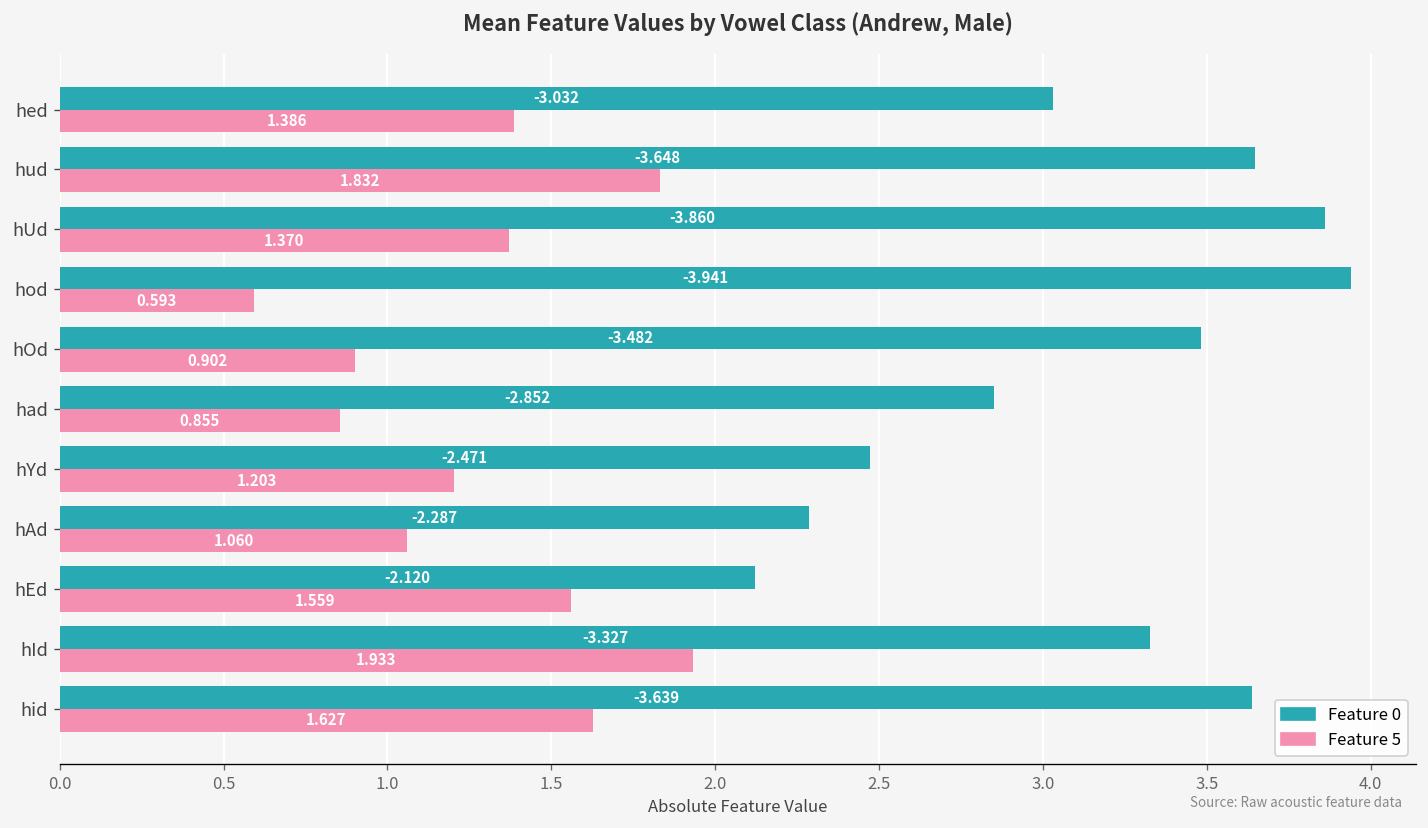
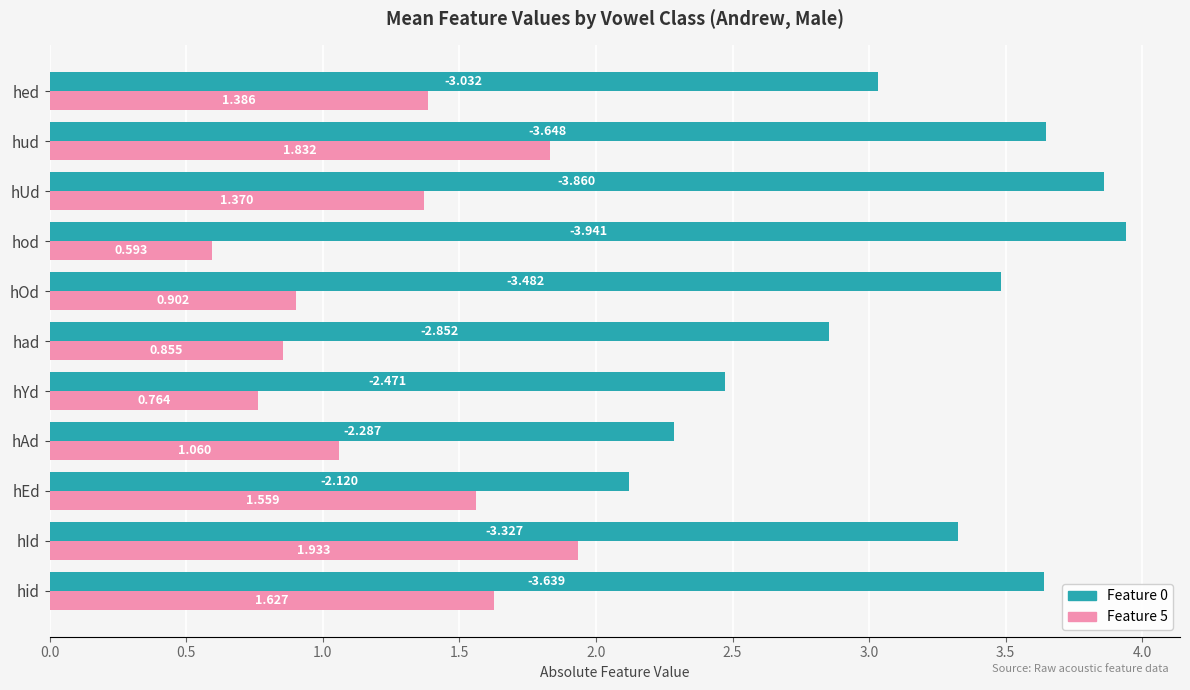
  {
    "Feature 5": {
      "hed": 1.386,
      "hud": 1.832,
      "hUd": 1.370,
      "hod": 0.593,
      "hOd": 0.902,
      "had": 0.855,
-     "hYd": 1.203,
+     "hYd": 0.764,
      "hAd": 1.060,
      "hEd": 1.559,
      "hId": 1.933,
      "hid": 1.627
    }
  }
